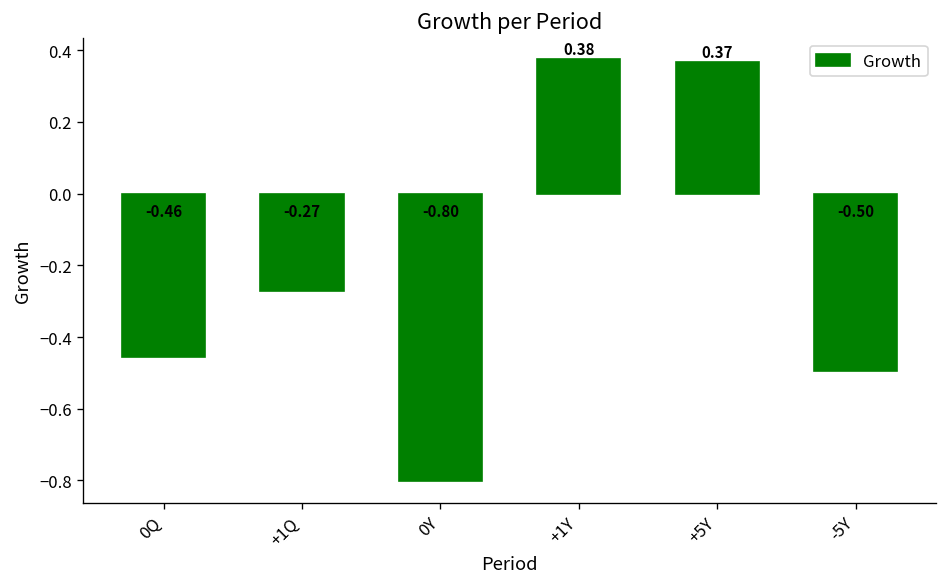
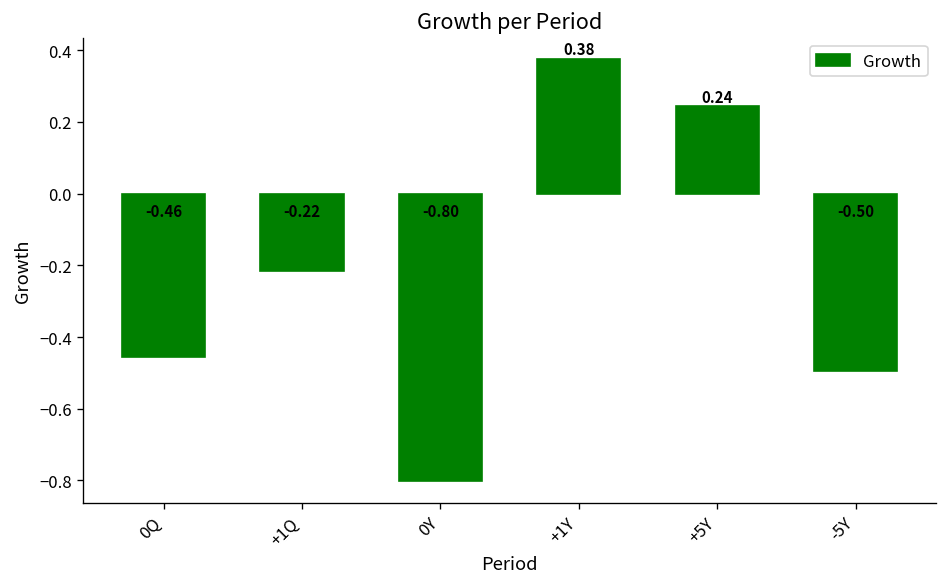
  {
    "0Q": -0.46,
-   "+1Q": -0.27,
+   "+1Q": -0.22,
    "0Y": -0.80,
    "+1Y": 0.38,
-   "+5Y": 0.37,
+   "+5Y": 0.24,
    "-5Y": -0.50
  }
